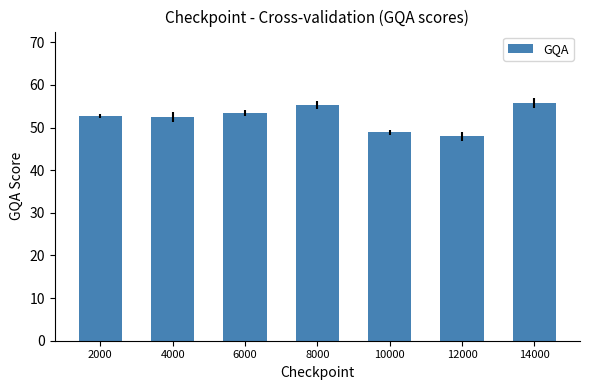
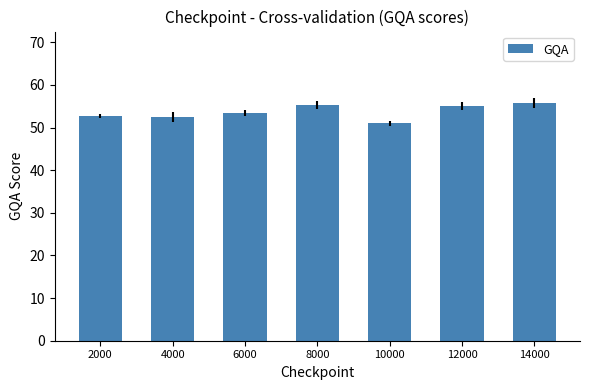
  {
    "2000": 53,
    "4000": 53,
    "6000": 53,
    "8000": 55,
-   "10000": 49,
-   "12000": 48,
+   "10000": 51,
+   "12000": 55,
    "14000": 56
  }
